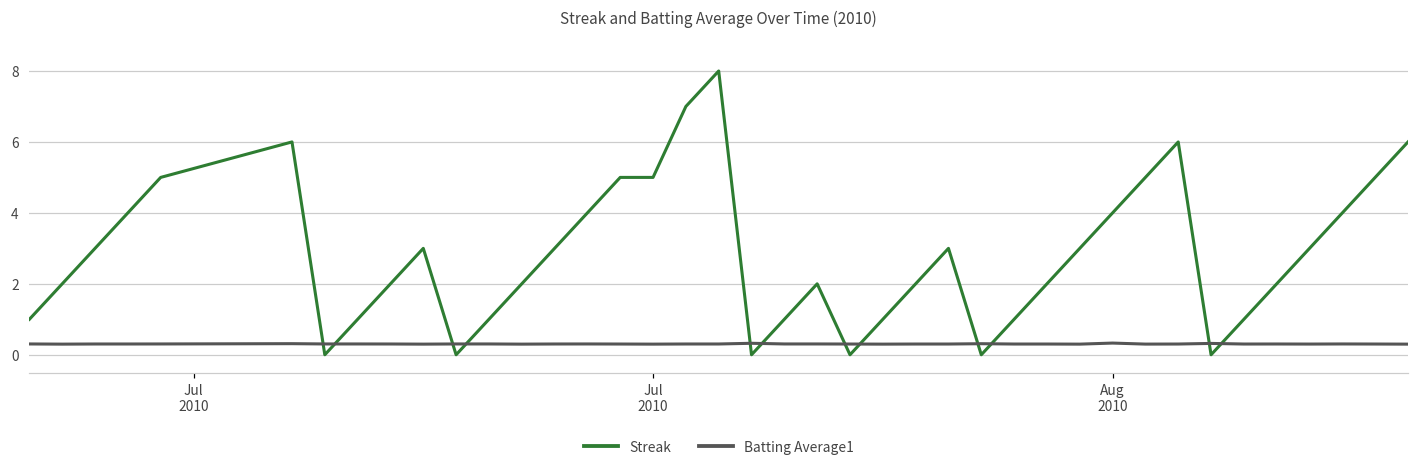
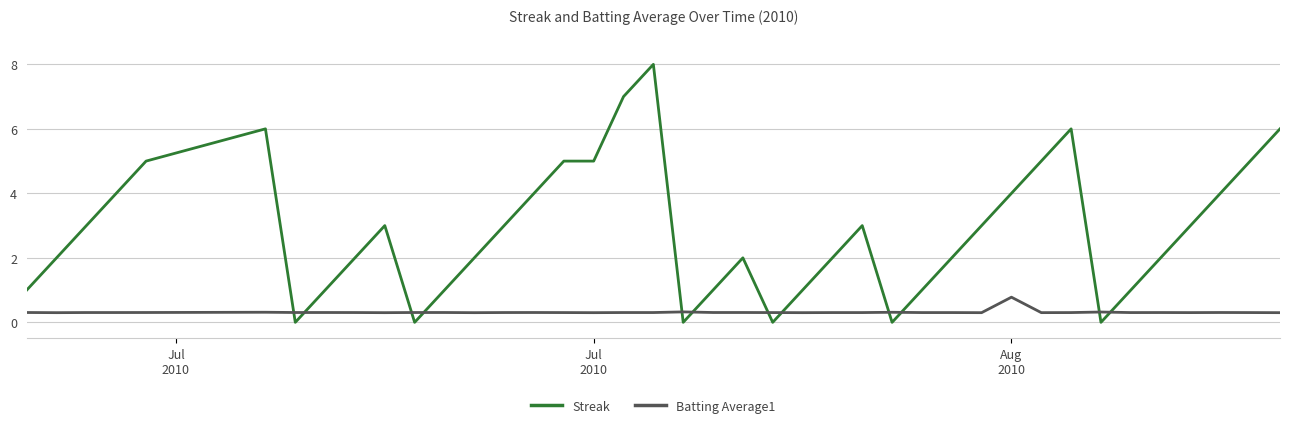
  {
    "Streak": {
      "Jul 2010": 5.0,
      "Aug 2010": 4.0
    },
    "Batting Average1": {
      "Jul 2010": 0.3,
-     "Aug 2010": 0.3
+     "Aug 2010": 0.8
    }
  }
